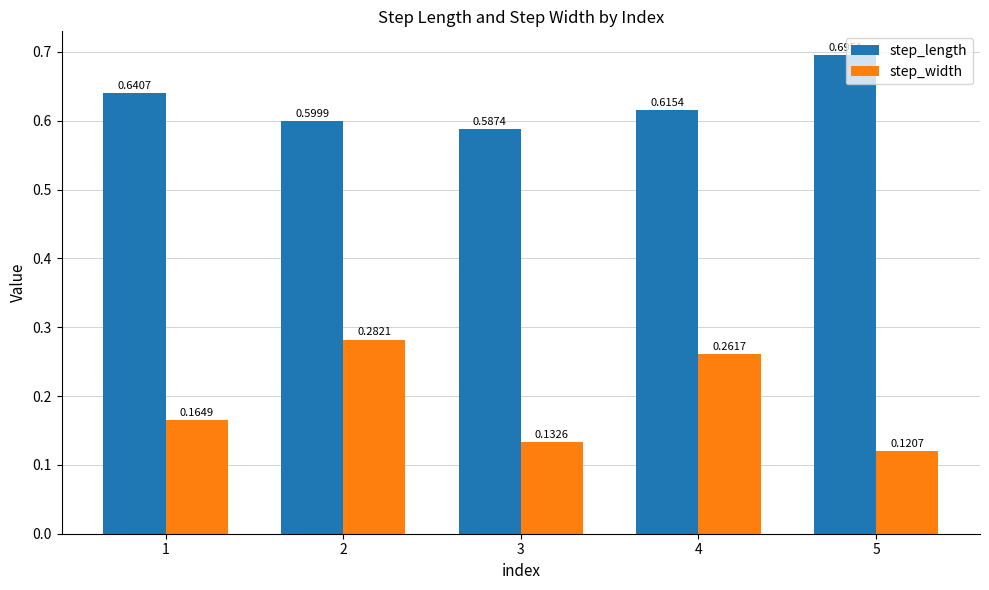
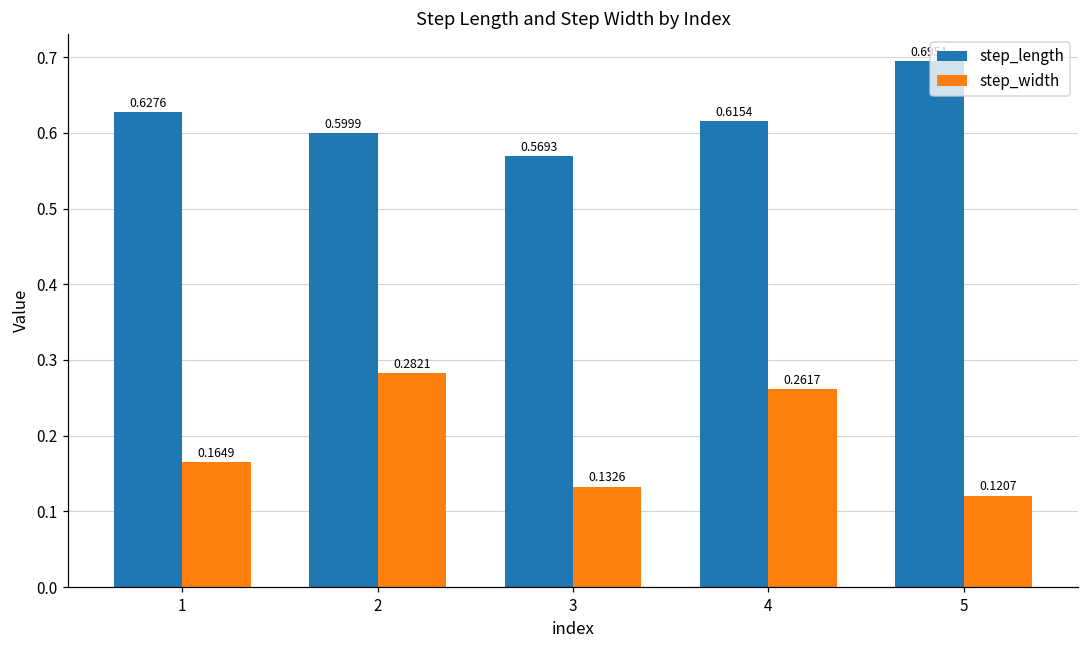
  {
    "step_length": {
-     "1": 0.6407,
+     "1": 0.6276,
      "2": 0.5999,
-     "3": 0.5874,
+     "3": 0.5693,
      "4": 0.6154
    },
    "step_width": {
      "1": 0.1649,
      "2": 0.2821,
      "3": 0.1326,
      "4": 0.2617,
      "5": 0.1207
    }
  }
